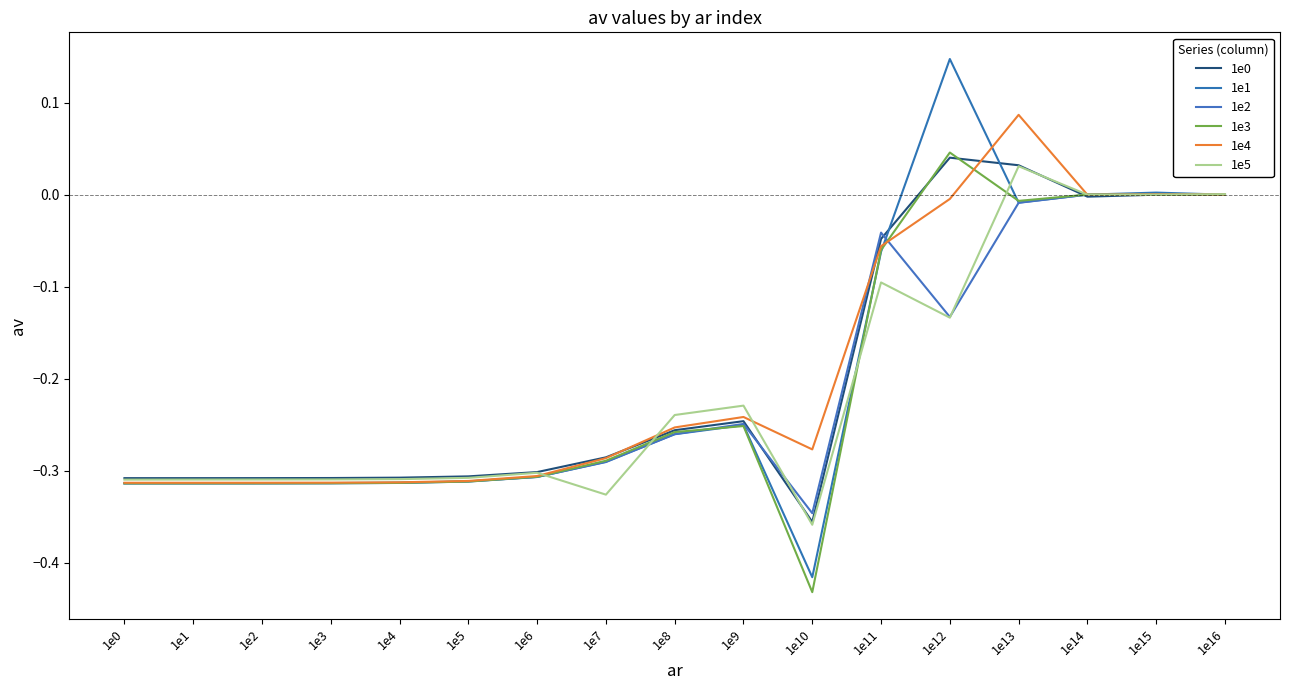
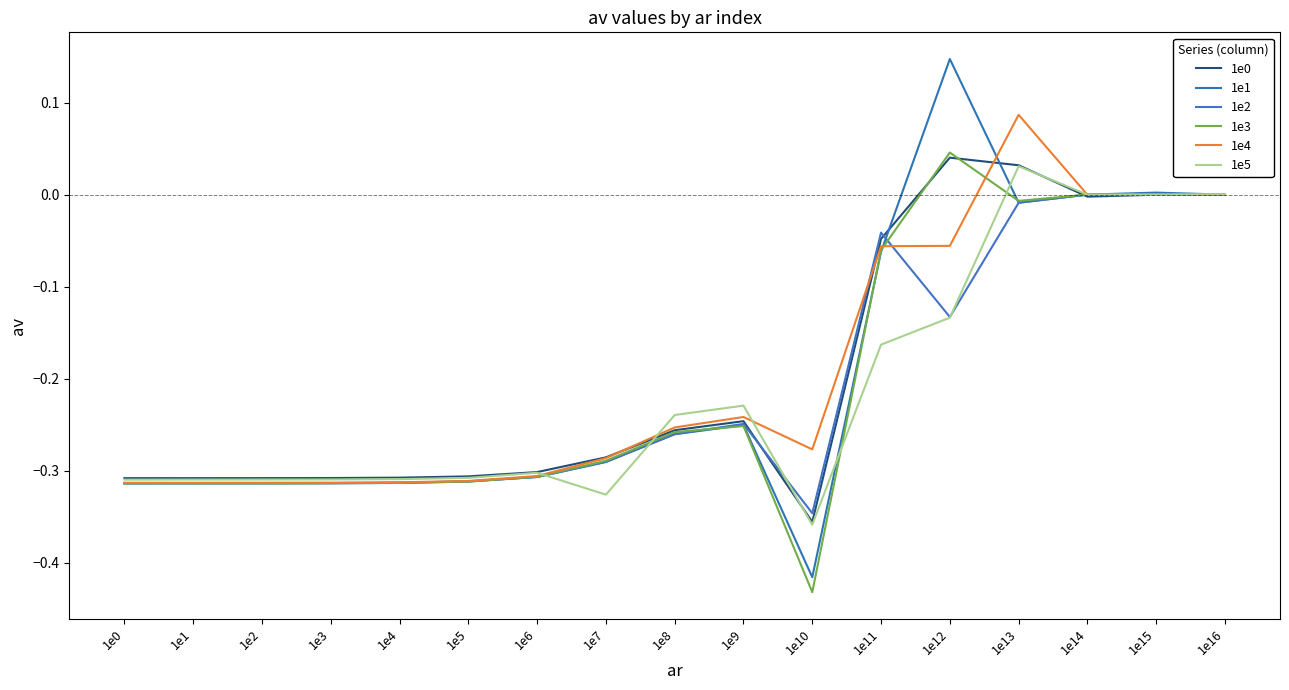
  {
    "1e0": {
      "1e9": -0.25,
      "1e10": -0.36,
      "1e11": -0.05,
      "1e12": 0.04
    },
    "1e3": {
      "1e10": -0.43,
      "1e12": 0.05
    },
    "1e4": {
      "1e8": -0.25,
      "1e9": -0.24,
      "1e10": -0.28,
      "1e11": -0.06,
-     "1e12": 0.00,
+     "1e12": -0.06,
      "1e13": 0.09
    },
    "1e5": {
      "1e7": -0.33,
      "1e8": -0.24,
      "1e9": -0.23,
      "1e10": -0.36,
-     "1e11": -0.10
+     "1e11": -0.16
    }
  }
